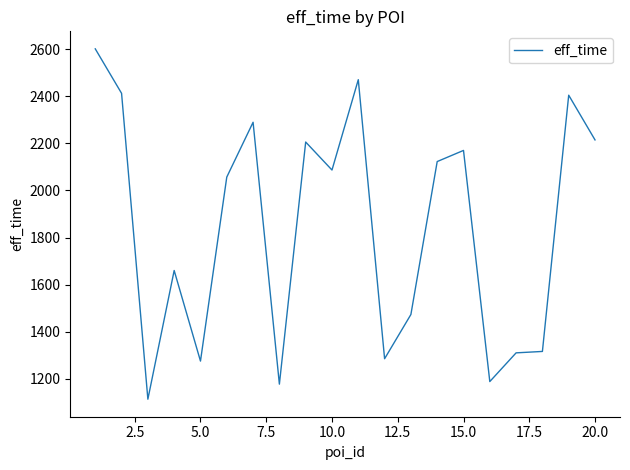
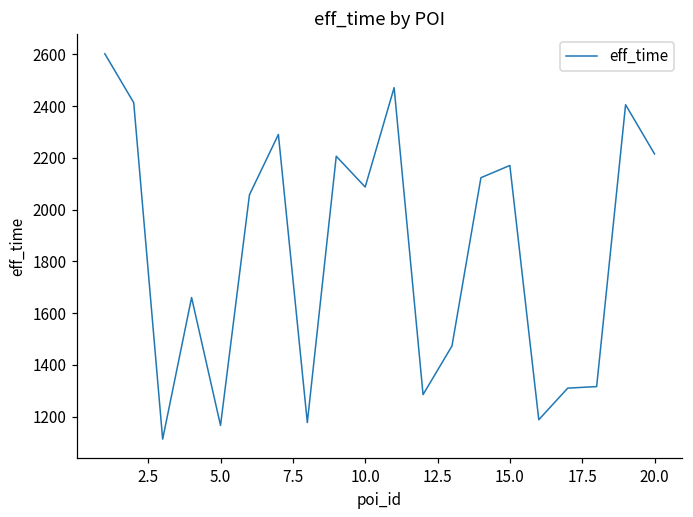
  {
-   "5.0": 1280,
+   "5.0": 1170,
    "10.0": 2090,
    "15.0": 2170,
    "20.0": 2220
  }
